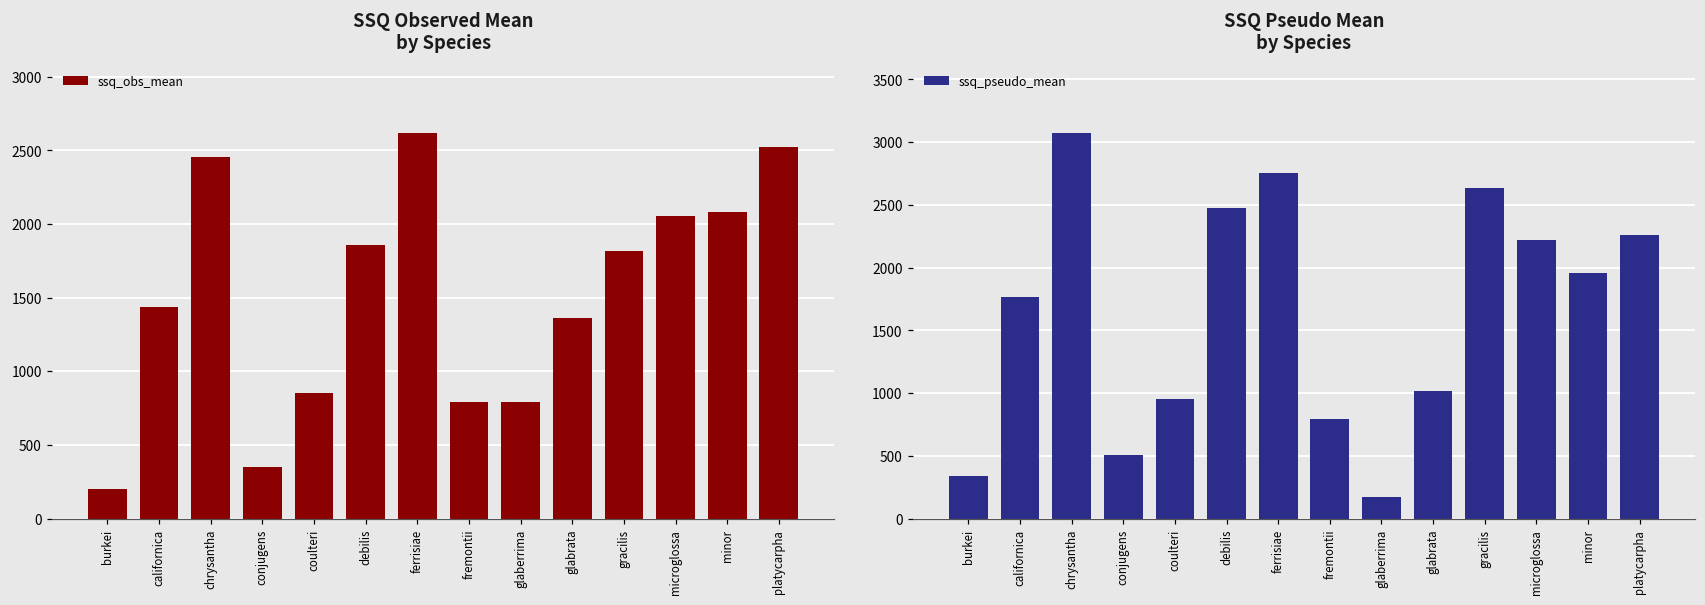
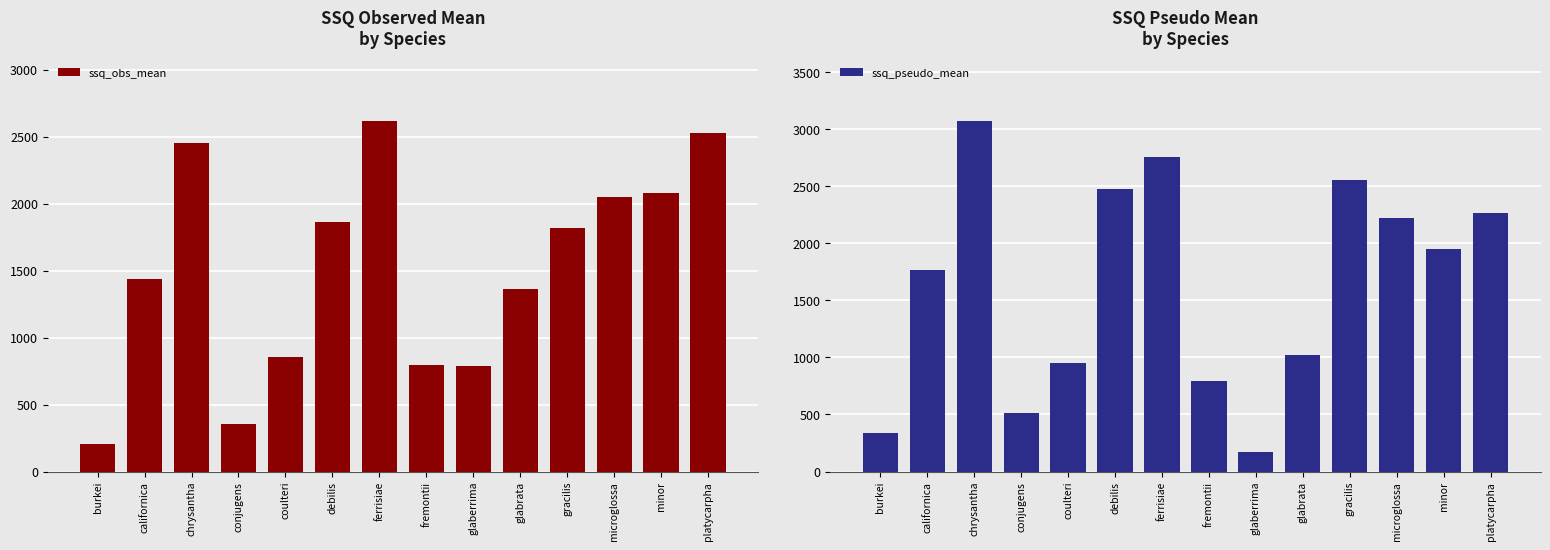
  {
    "SSQ Observed Mean by Species": {
      "burkei": 200,
      "californica": 1440,
      "chrysantha": 2450,
      "conjugens": 350,
      "coulteri": 850,
      "debilis": 1860,
      "ferrisiae": 2620,
      "fremontii": 790,
      "glaberrima": 790,
      "glabrata": 1360,
      "gracilis": 1820,
      "microglossa": 2050,
      "minor": 2080,
      "platycarpha": 2530
    },
    "SSQ Pseudo Mean by Species": {
      "burkei": 340,
      "californica": 1770,
      "chrysantha": 3070,
      "conjugens": 510,
      "coulteri": 950,
      "debilis": 2480,
      "ferrisiae": 2760,
      "fremontii": 790,
      "glaberrima": 170,
      "glabrata": 1020,
-     "gracilis": 2630,
+     "gracilis": 2550,
      "microglossa": 2220,
      "minor": 1950,
      "platycarpha": 2260
    }
  }
